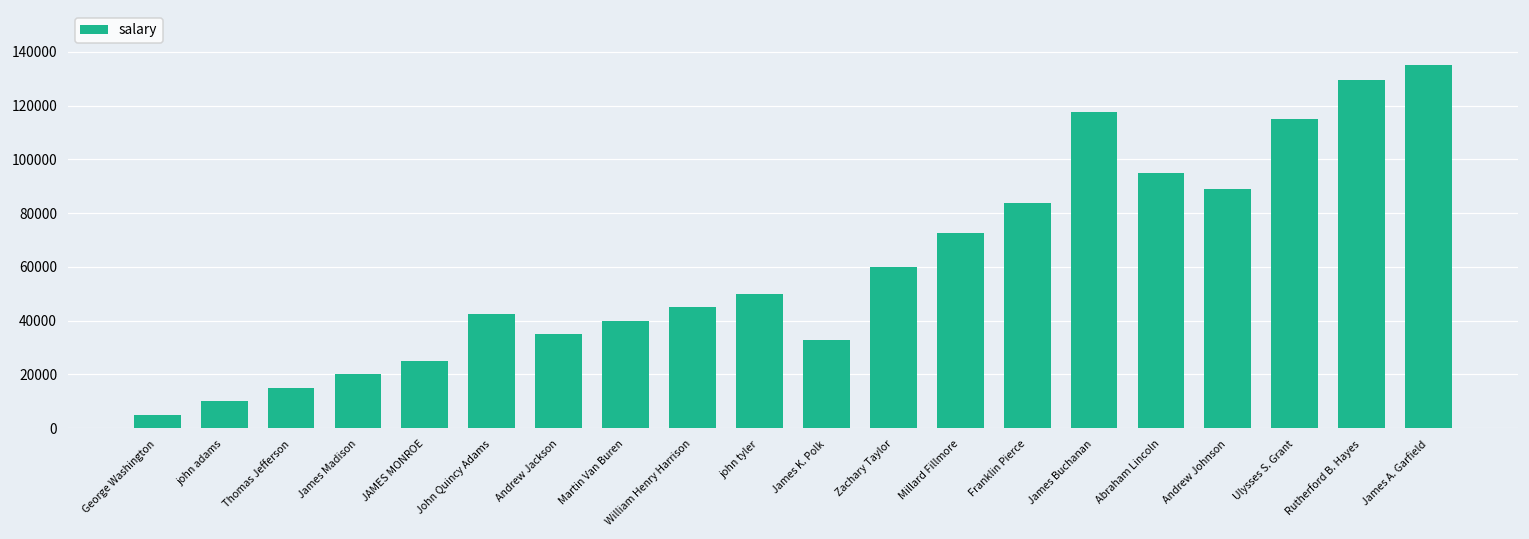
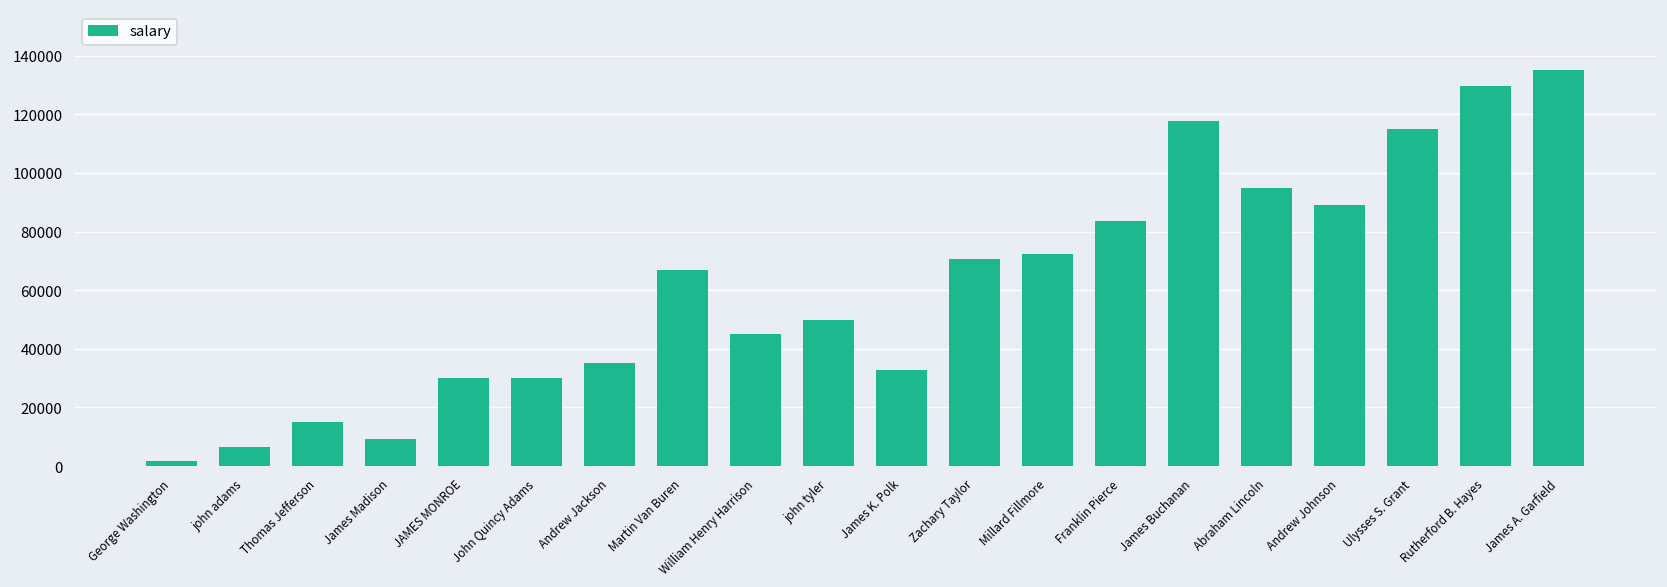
  {
-   "George Washington": 5000,
-   "john adams": 10000,
+   "George Washington": 2000,
+   "john adams": 6000,
    "Thomas Jefferson": 15000,
-   "James Madison": 20000,
-   "JAMES MONROE": 25000,
-   "John Quincy Adams": 42000,
+   "James Madison": 9000,
+   "JAMES MONROE": 30000,
+   "John Quincy Adams": 30000,
    "Andrew Jackson": 35000,
-   "Martin Van Buren": 40000,
+   "Martin Van Buren": 67000,
    "William Henry Harrison": 45000,
    "john tyler": 50000,
    "James K. Polk": 33000,
-   "Zachary Taylor": 60000,
+   "Zachary Taylor": 71000,
    "Millard Fillmore": 73000,
    "Franklin Pierce": 84000,
    "James Buchanan": 118000,
    "Abraham Lincoln": 95000,
    "Andrew Johnson": 89000,
    "Ulysses S. Grant": 115000,
    "Rutherford B. Hayes": 130000,
    "James A. Garfield": 135000
  }
